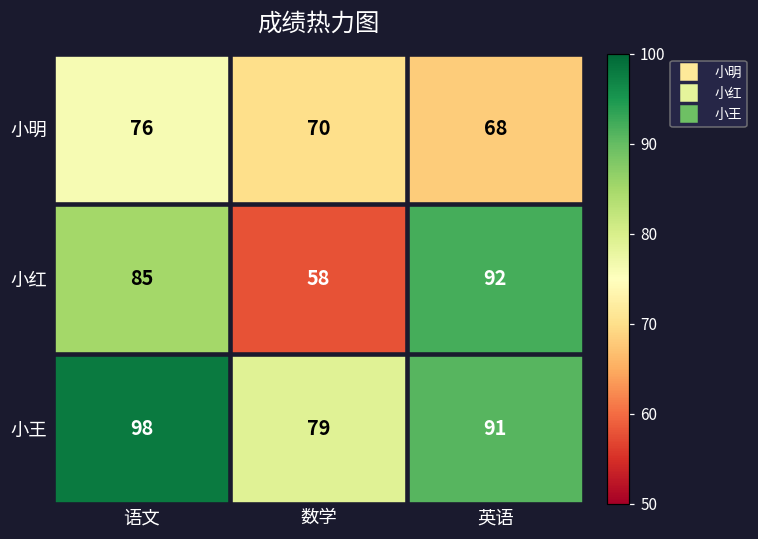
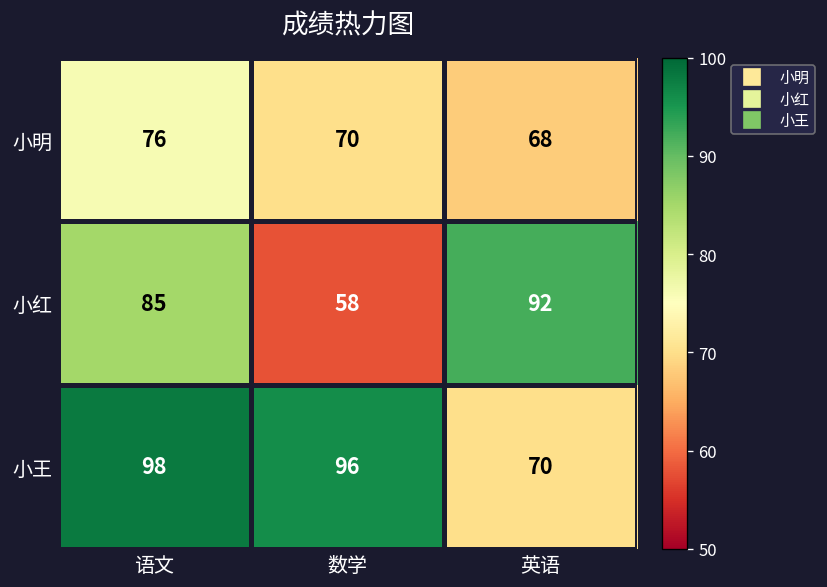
  {
    "小明": {
      "语文": 76,
      "数学": 70,
      "英语": 68
    },
    "小红": {
      "语文": 85,
      "数学": 58,
      "英语": 92
    },
    "小王": {
      "语文": 98,
-     "数学": 79,
-     "英语": 91
+     "数学": 96,
+     "英语": 70
    }
  }
